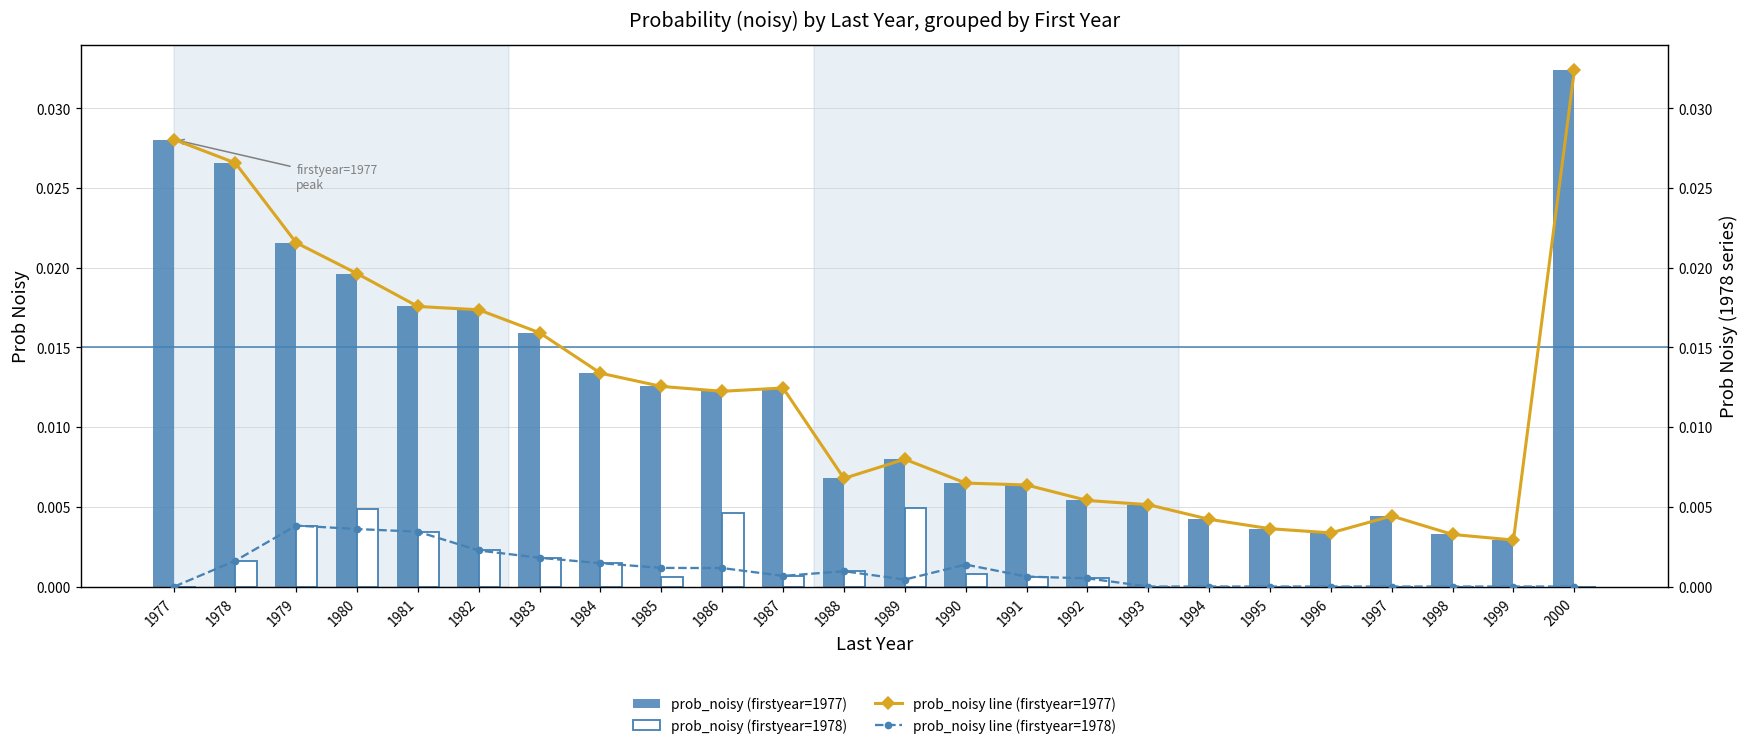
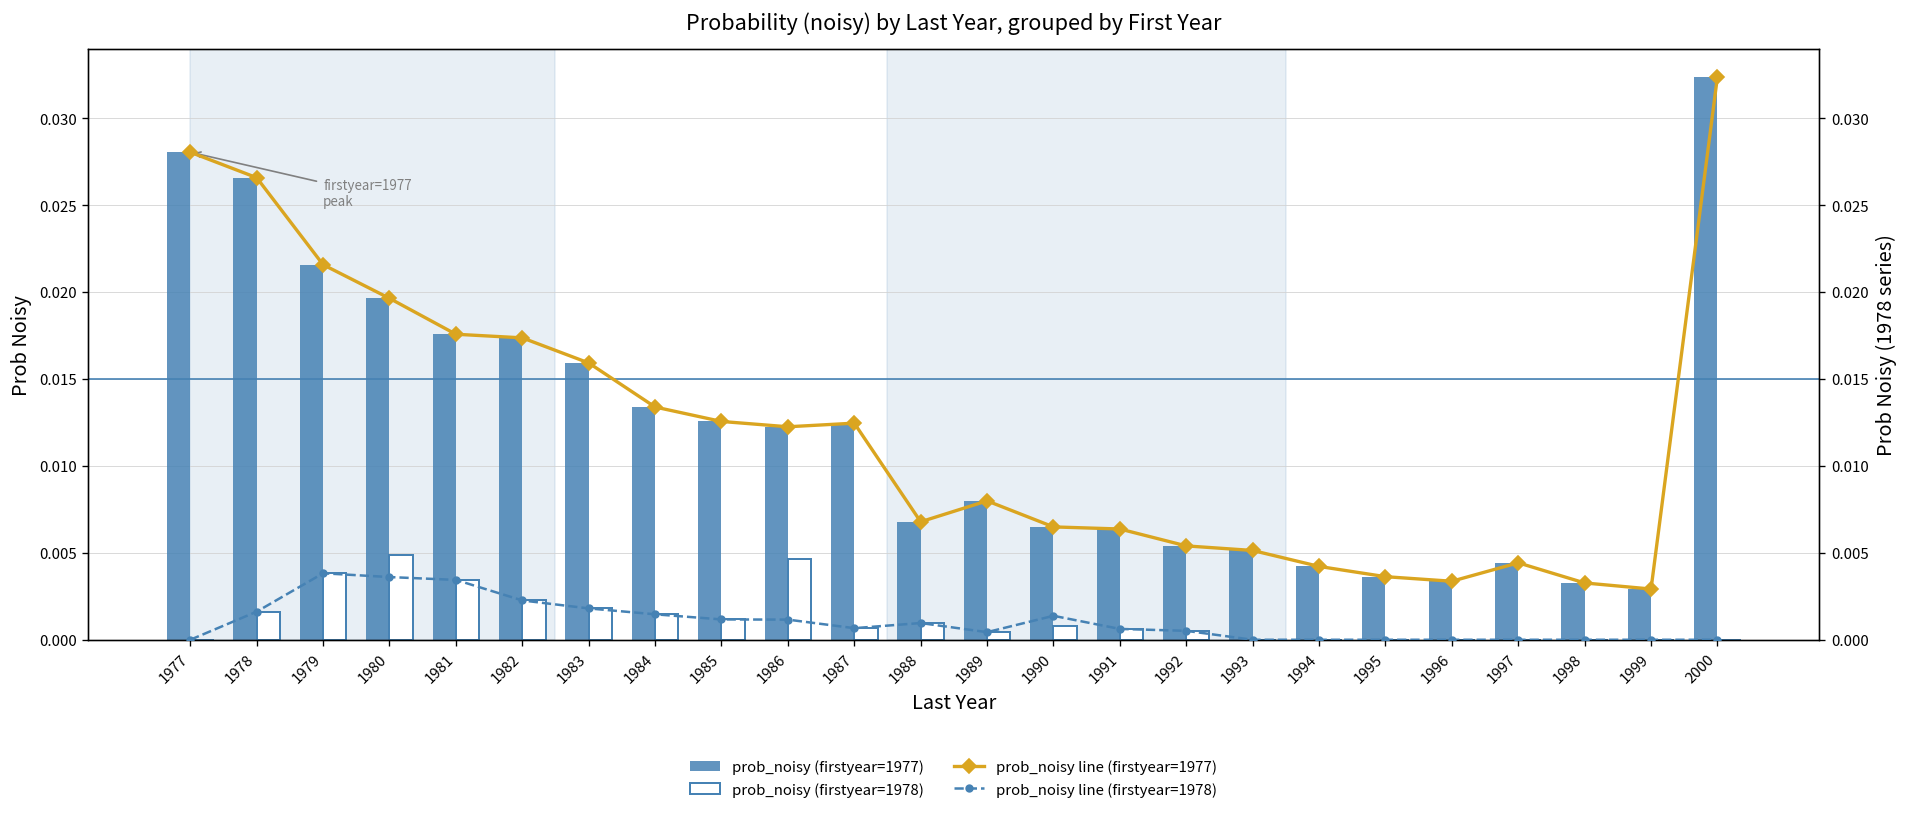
  {
    "prob_noisy (firstyear=1978)": {
      "1977": 0.0000,
      "1978": 0.0016,
      "1979": 0.0038,
      "1980": 0.0049,
      "1981": 0.0034,
      "1982": 0.0023,
      "1983": 0.0018,
      "1984": 0.0015,
-     "1985": 0.0006,
+     "1985": 0.0012,
      "1986": 0.0046,
      "1987": 0.0007,
      "1988": 0.0010,
-     "1989": 0.0049,
+     "1989": 0.0004,
      "1990": 0.0008,
      "1991": 0.0006,
      "1992": 0.0005,
      "1993": 0.0000,
      "1994": 0.0000,
      "1995": 0.0000,
      "1996": 0.0000,
      "1997": 0.0000,
      "1998": 0.0000,
      "1999": 0.0000,
      "2000": 0.0000
    },
    "prob_noisy line (firstyear=1977)": {
      "1977": 0.0280,
      "1979": 0.0216,
      "1980": 0.0196,
      "1981": 0.0176,
      "1982": 0.0174,
      "1983": 0.0159,
      "1984": 0.0134,
      "1985": 0.0126,
      "1986": 0.0122,
      "1987": 0.0125,
      "1988": 0.0068,
      "1989": 0.0080,
      "1990": 0.0065,
      "1991": 0.0064,
      "1992": 0.0054,
      "1993": 0.0051,
      "1994": 0.0042,
      "1995": 0.0036,
      "1996": 0.0034,
      "1997": 0.0044,
      "1998": 0.0033,
      "1999": 0.0029,
      "2000": 0.0324
    }
  }
